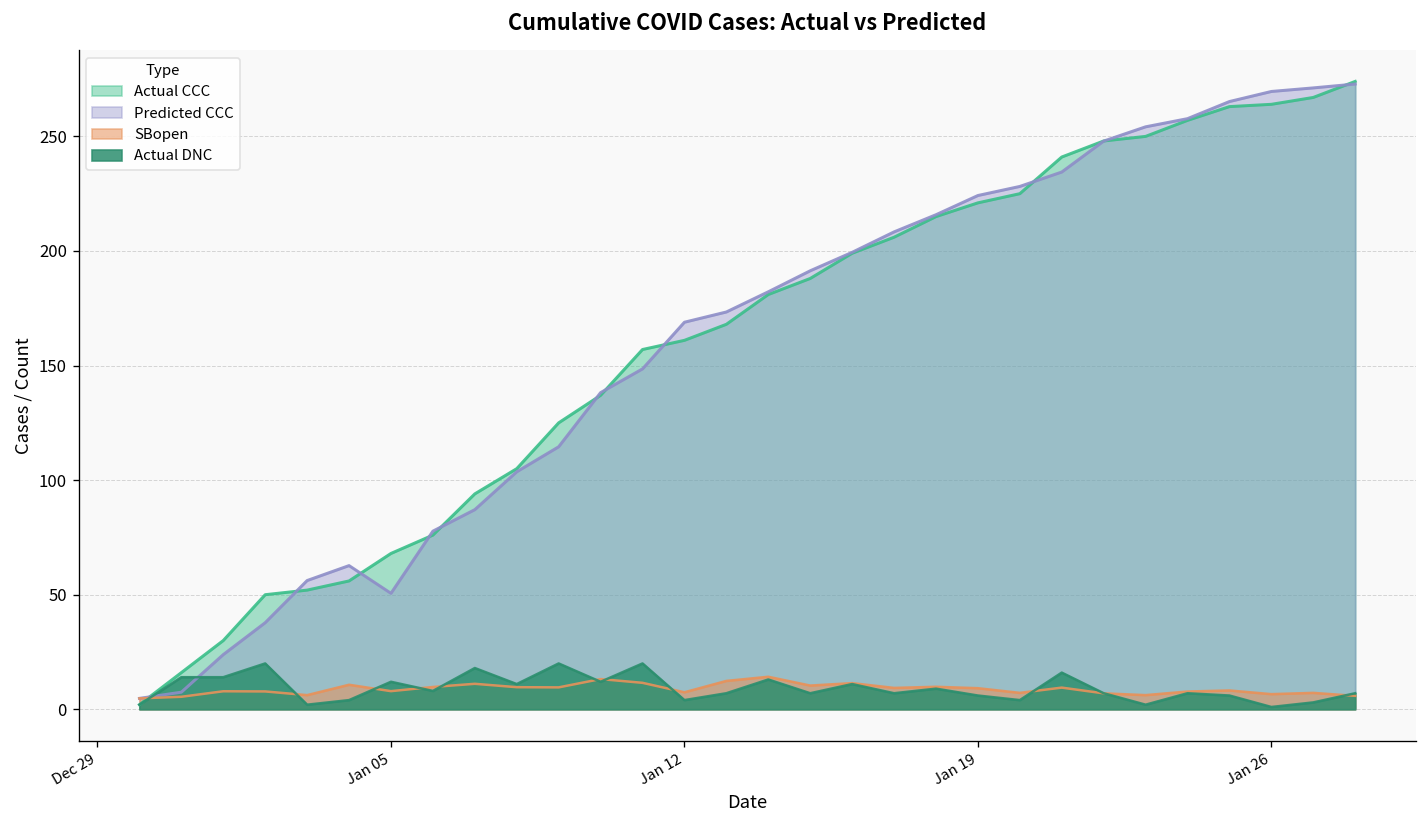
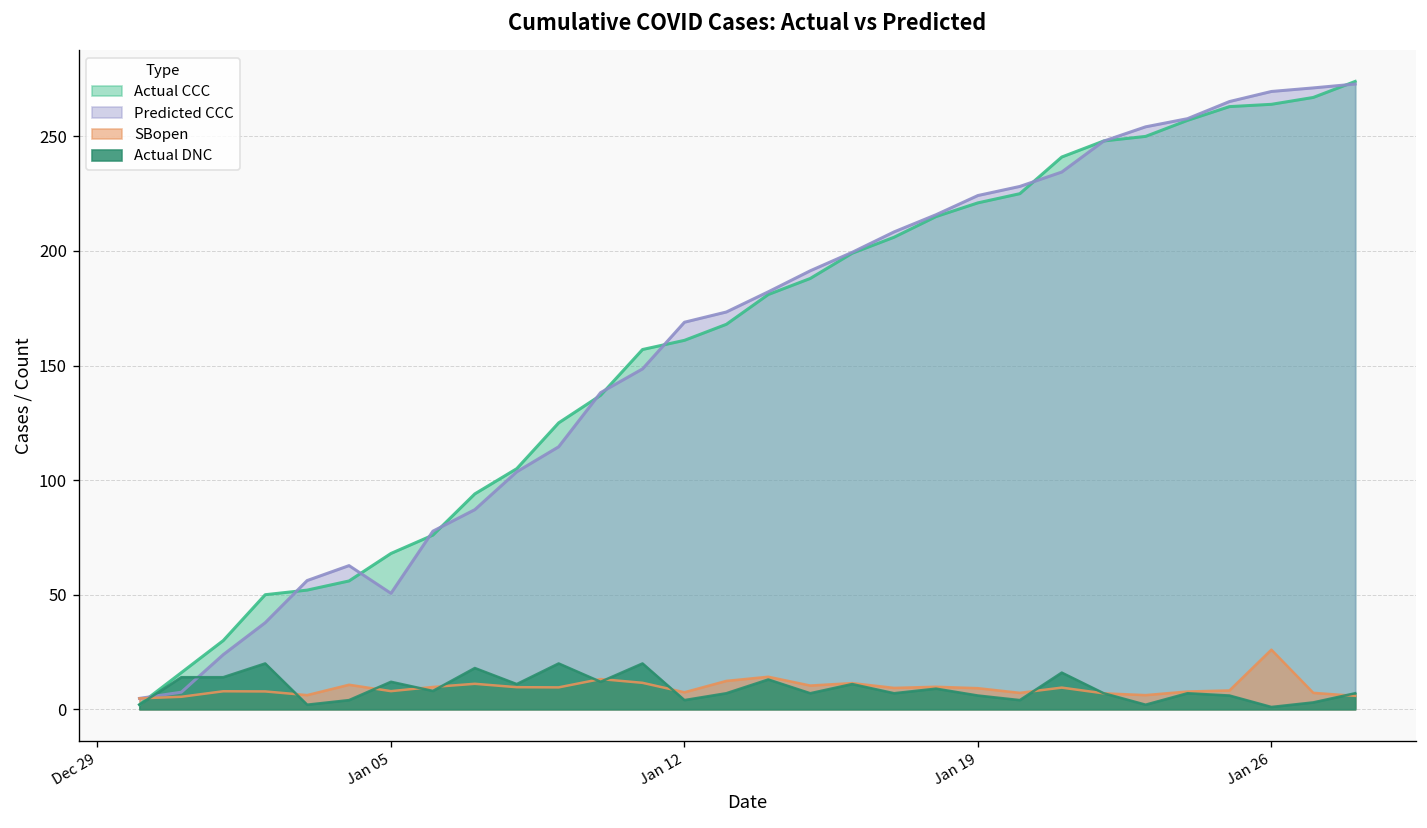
  {
    "Predicted CCC": {
      "Jan 05": 51,
      "Jan 12": 169,
      "Jan 19": 224,
      "Jan 26": 270
    },
    "SBopen": {
      "Jan 05": 8,
      "Jan 12": 7,
      "Jan 19": 9,
-     "Jan 26": 7
+     "Jan 26": 26
    }
  }
